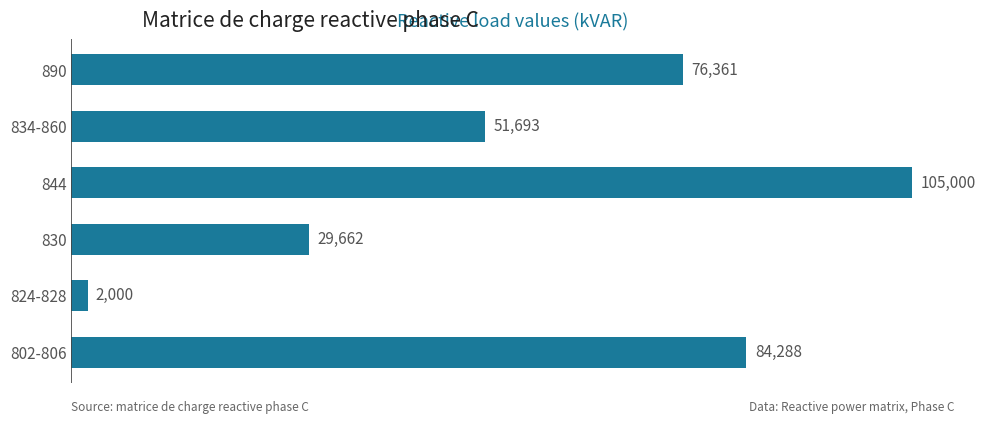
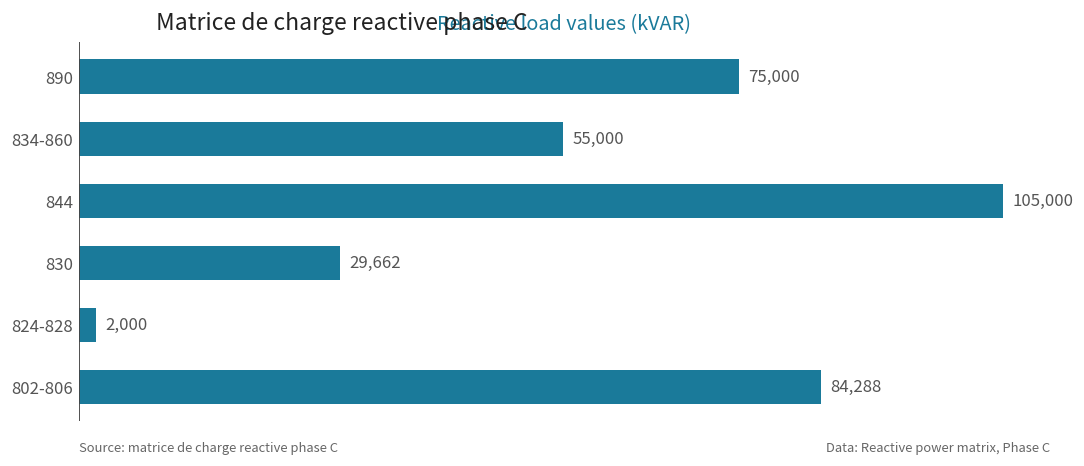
  {
-   "890": "76,361",
-   "834-860": "51,693",
+   "890": "75,000",
+   "834-860": "55,000",
    "844": "105,000",
    "830": "29,662",
    "824-828": "2,000",
    "802-806": "84,288"
  }
